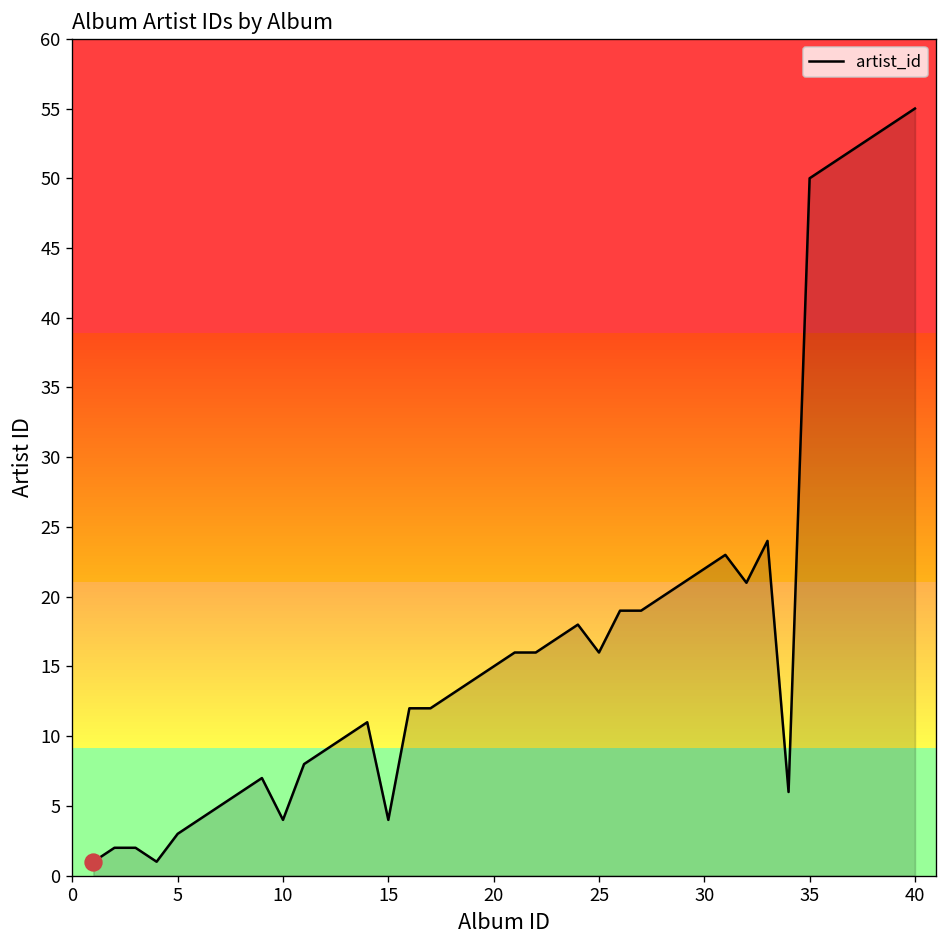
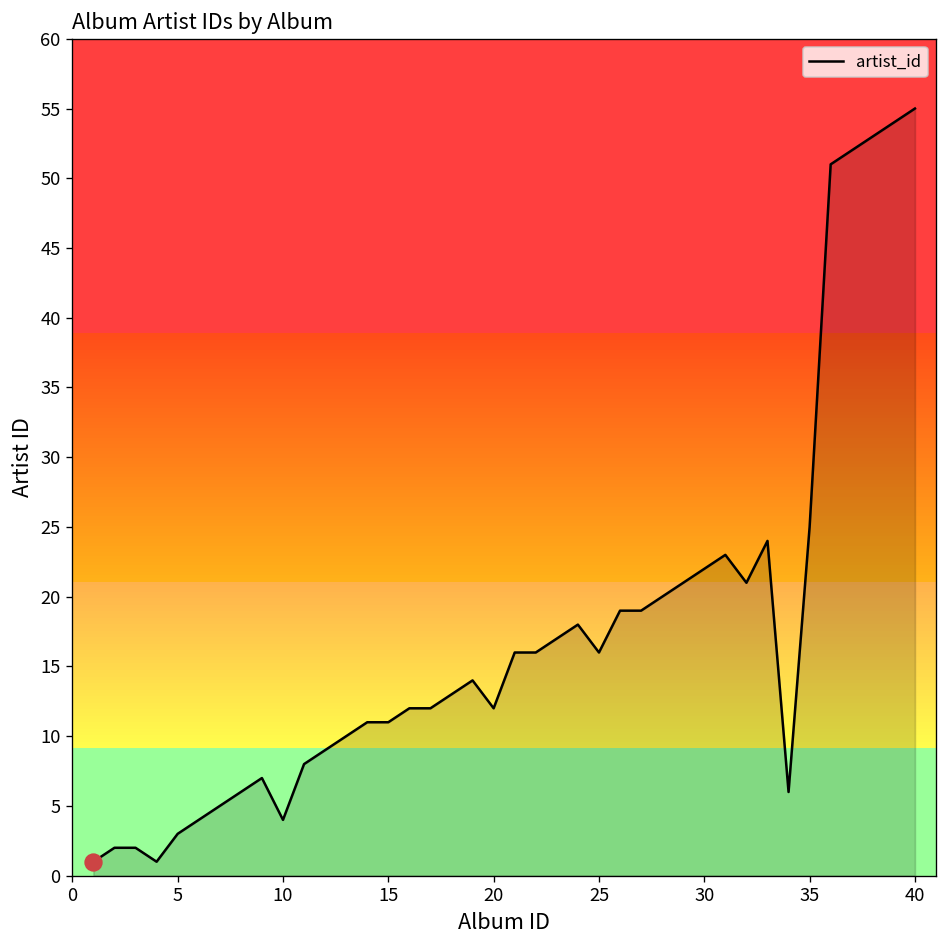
  {
    "artist_id": {
      "5": 3,
      "10": 4,
-     "15": 4,
-     "20": 15,
+     "15": 11,
+     "20": 12,
      "25": 16,
      "30": 22,
-     "35": 50,
+     "35": 25,
      "40": 55
    }
  }
